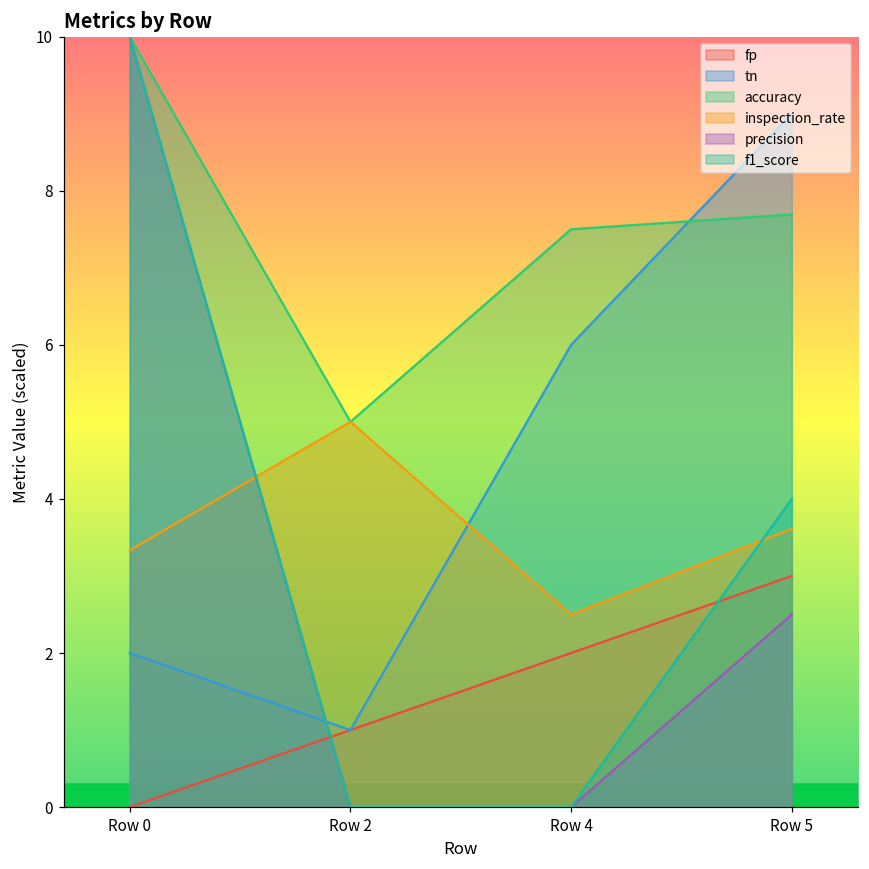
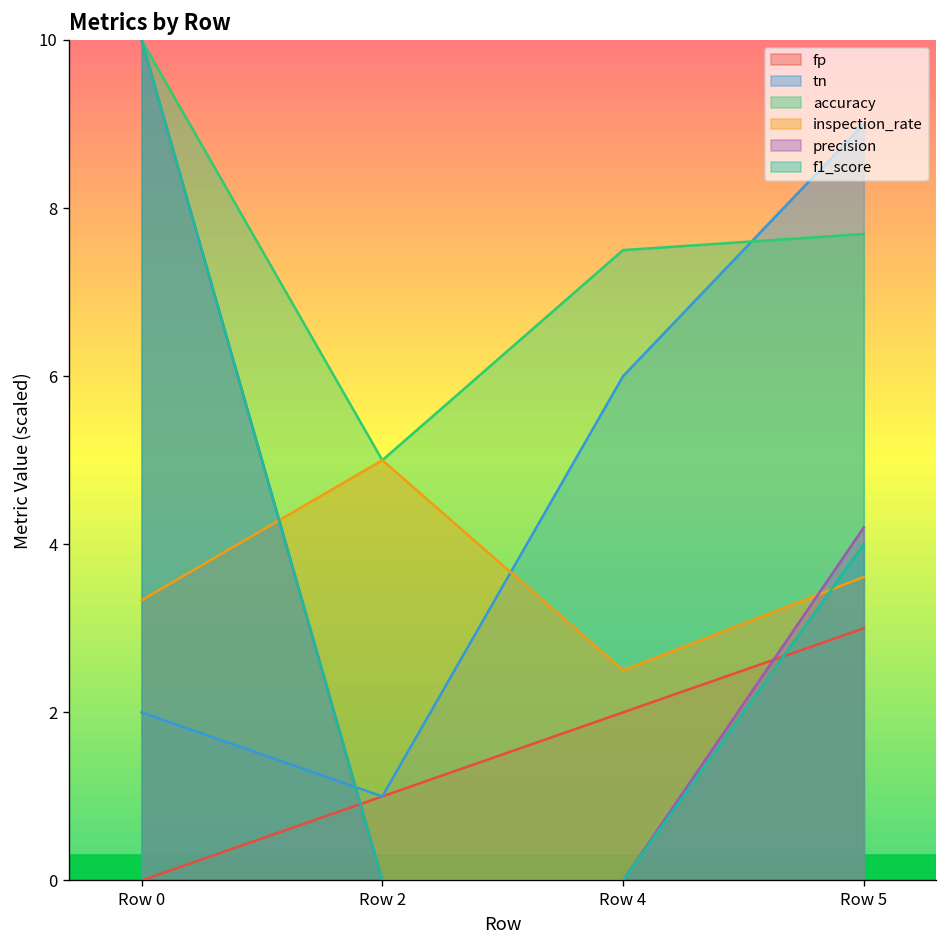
  {
    "precision": {
-     "Row 5": 2.5
+     "Row 5": 4.2
    }
  }
